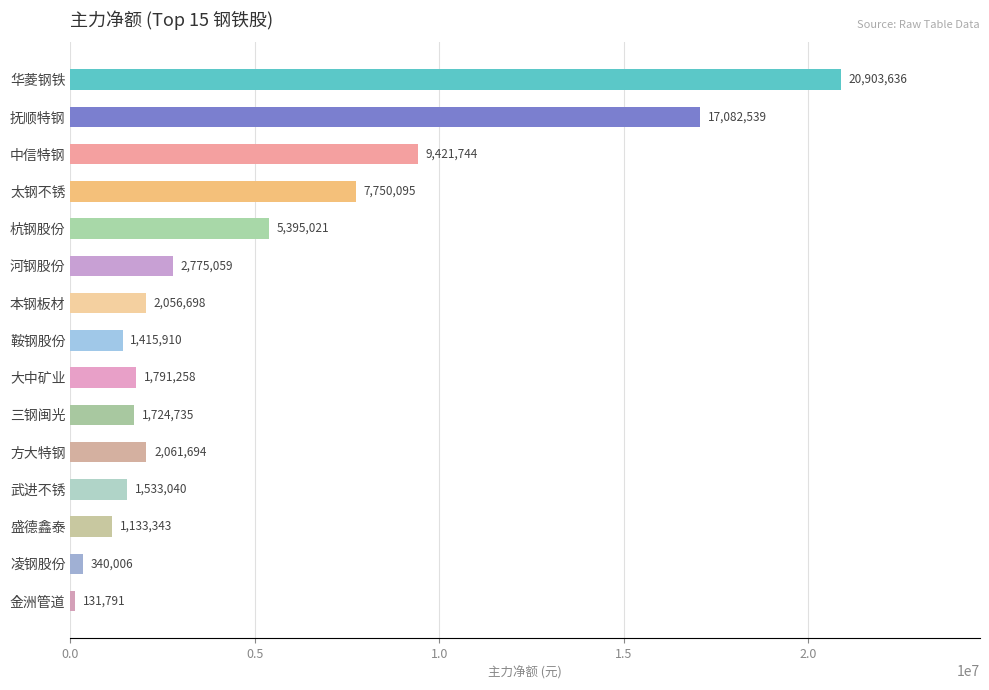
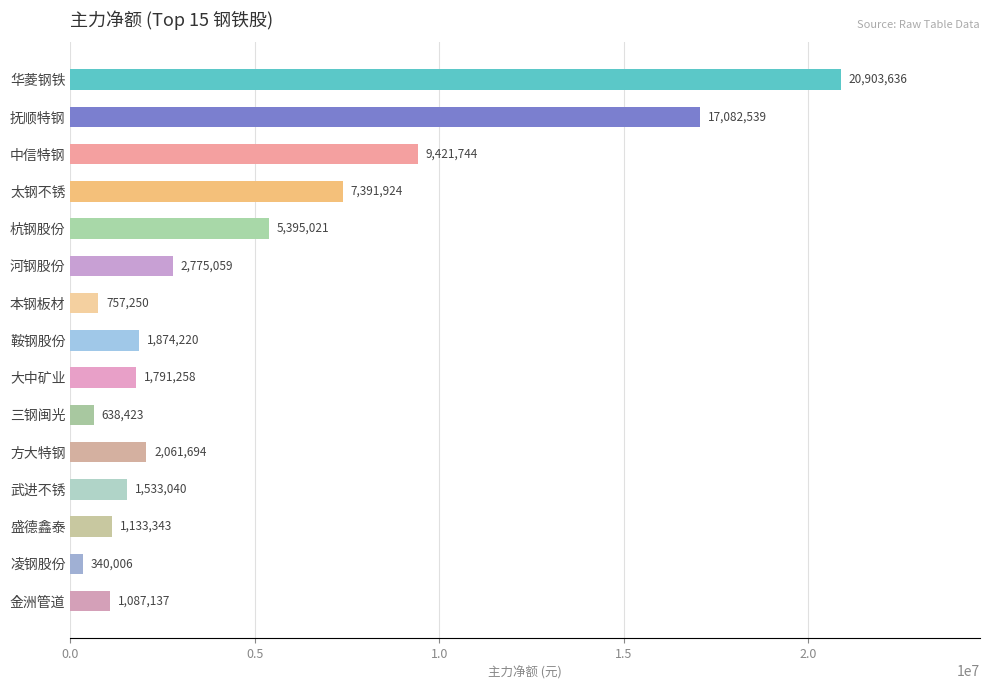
  {
    "华菱钢铁": "20,903,636",
    "抚顺特钢": "17,082,539",
    "中信特钢": "9,421,744",
-   "太钢不锈": "7,750,095",
+   "太钢不锈": "7,391,924",
    "杭钢股份": "5,395,021",
    "河钢股份": "2,775,059",
-   "本钢板材": "2,056,698",
-   "鞍钢股份": "1,415,910",
+   "本钢板材": "757,250",
+   "鞍钢股份": "1,874,220",
    "大中矿业": "1,791,258",
-   "三钢闽光": "1,724,735",
+   "三钢闽光": "638,423",
    "方大特钢": "2,061,694",
    "武进不锈": "1,533,040",
    "盛德鑫泰": "1,133,343",
    "凌钢股份": "340,006",
-   "金洲管道": "131,791"
+   "金洲管道": "1,087,137"
  }
